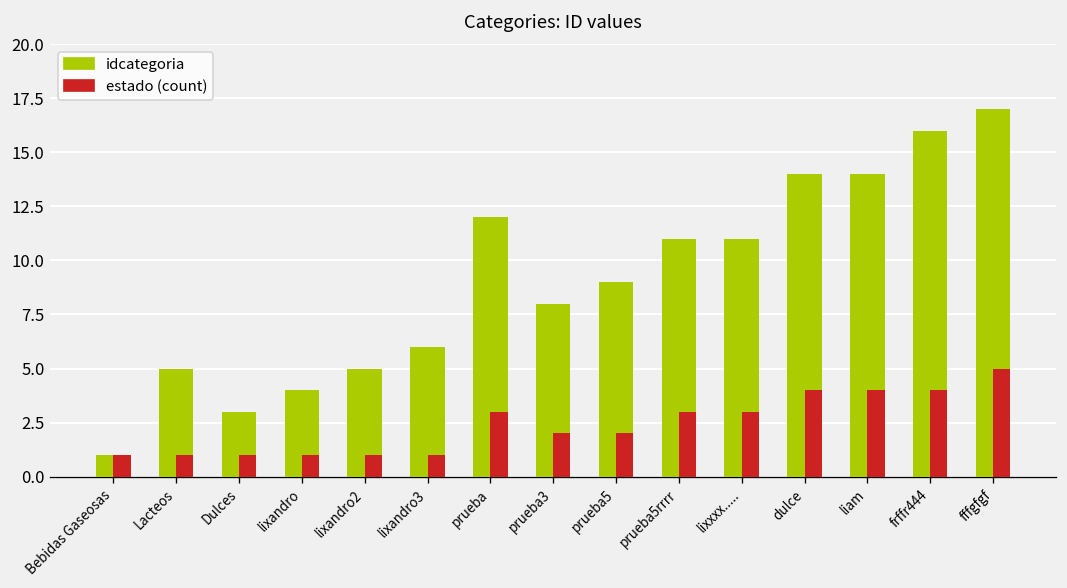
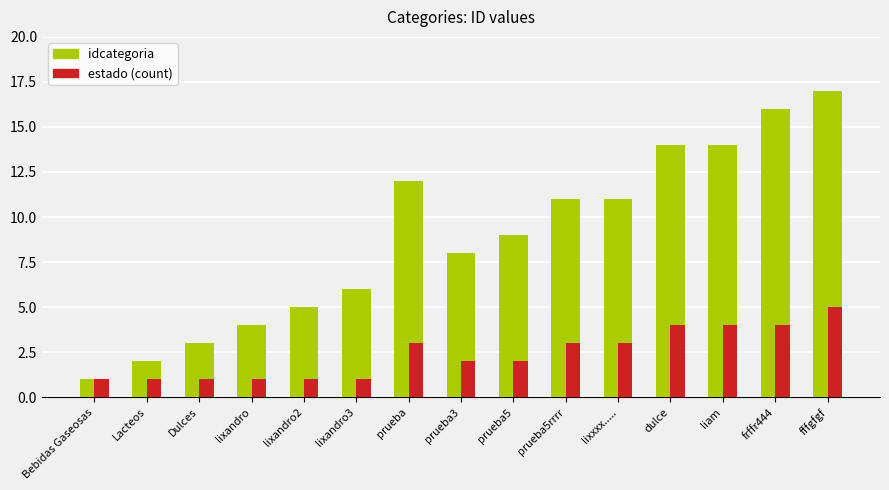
  {
    "idcategoria": {
      "Bebidas Gaseosas": 1,
-     "Lacteos": 5,
+     "Lacteos": 2,
      "Dulces": 3,
      "lixandro": 4,
      "lixandro2": 5,
      "lixandro3": 6,
      "prueba": 12,
      "prueba3": 8,
      "prueba5": 9,
      "prueba5rrrr": 11,
      "lixxxx.....": 11,
      "dulce": 14,
      "liam": 14,
      "frffr444": 16,
      "fffgfgf": 17
    },
    "estado (count)": {
      "Bebidas Gaseosas": 1
    }
  }
